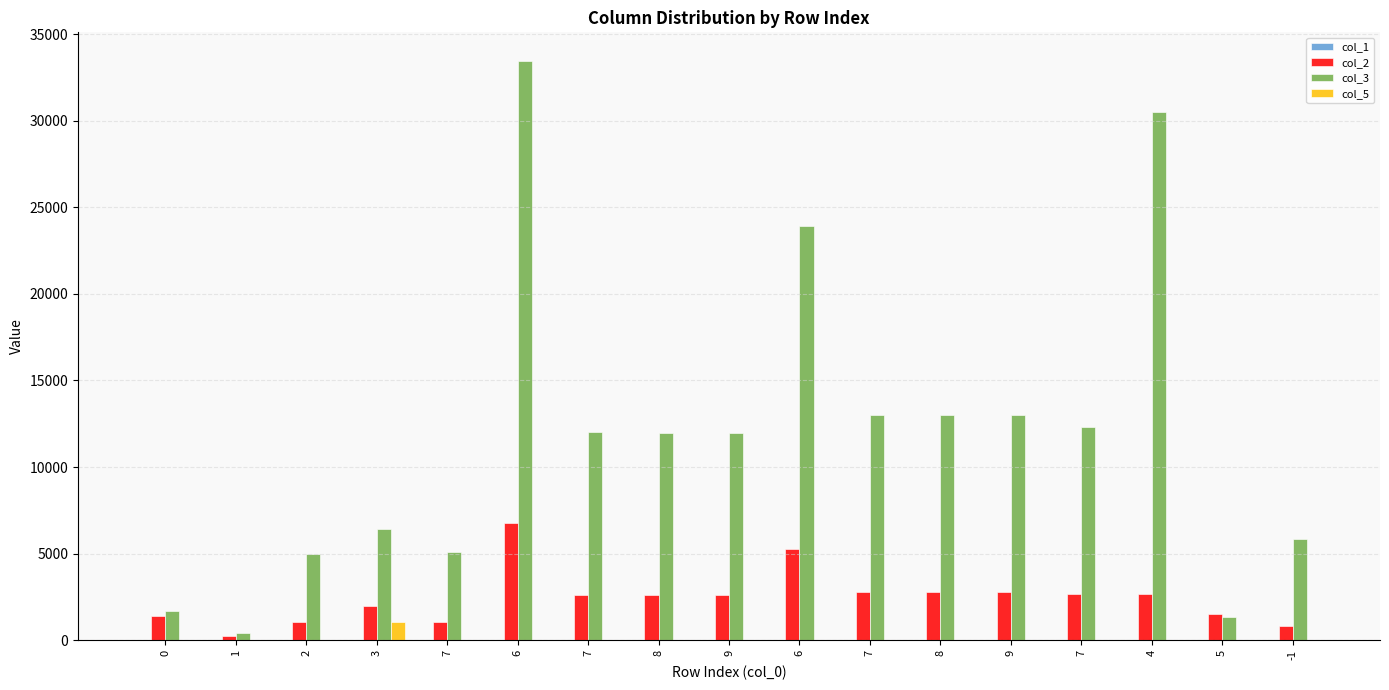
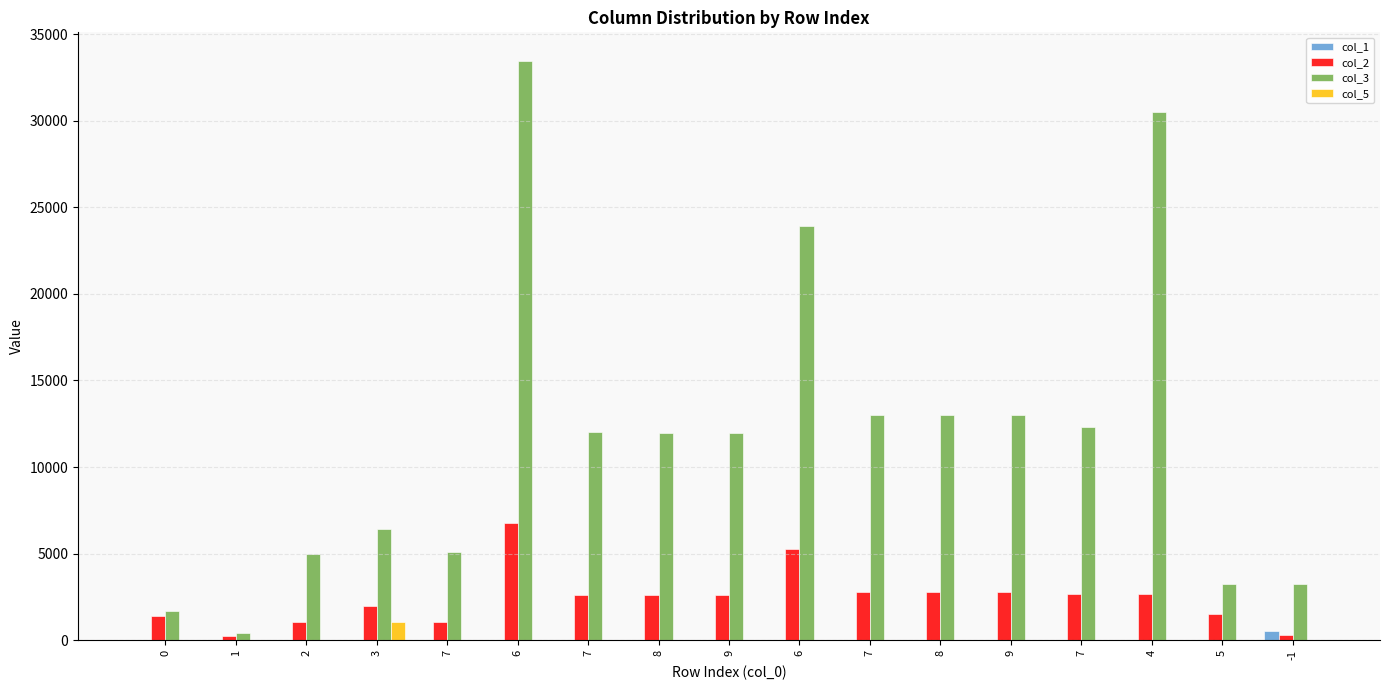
  {
    "col_1": {
      "0": 0,
-     "-1": 0
+     "-1": 500
    },
    "col_2": {
      "0": 1400,
      "1": 200,
      "2": 1000,
      "3": 2000,
      "4": 2700,
      "5": 1500,
-     "-1": 800
+     "-1": 300
    },
    "col_3": {
      "0": 1700,
      "1": 400,
      "2": 5000,
      "3": 6400,
      "4": 30500,
-     "5": 1300,
-     "-1": 5900
+     "5": 3200,
+     "-1": 3200
    },
    "col_5": {
      "0": 0,
      "1": 0,
      "2": 0,
      "3": 1000
    }
  }
